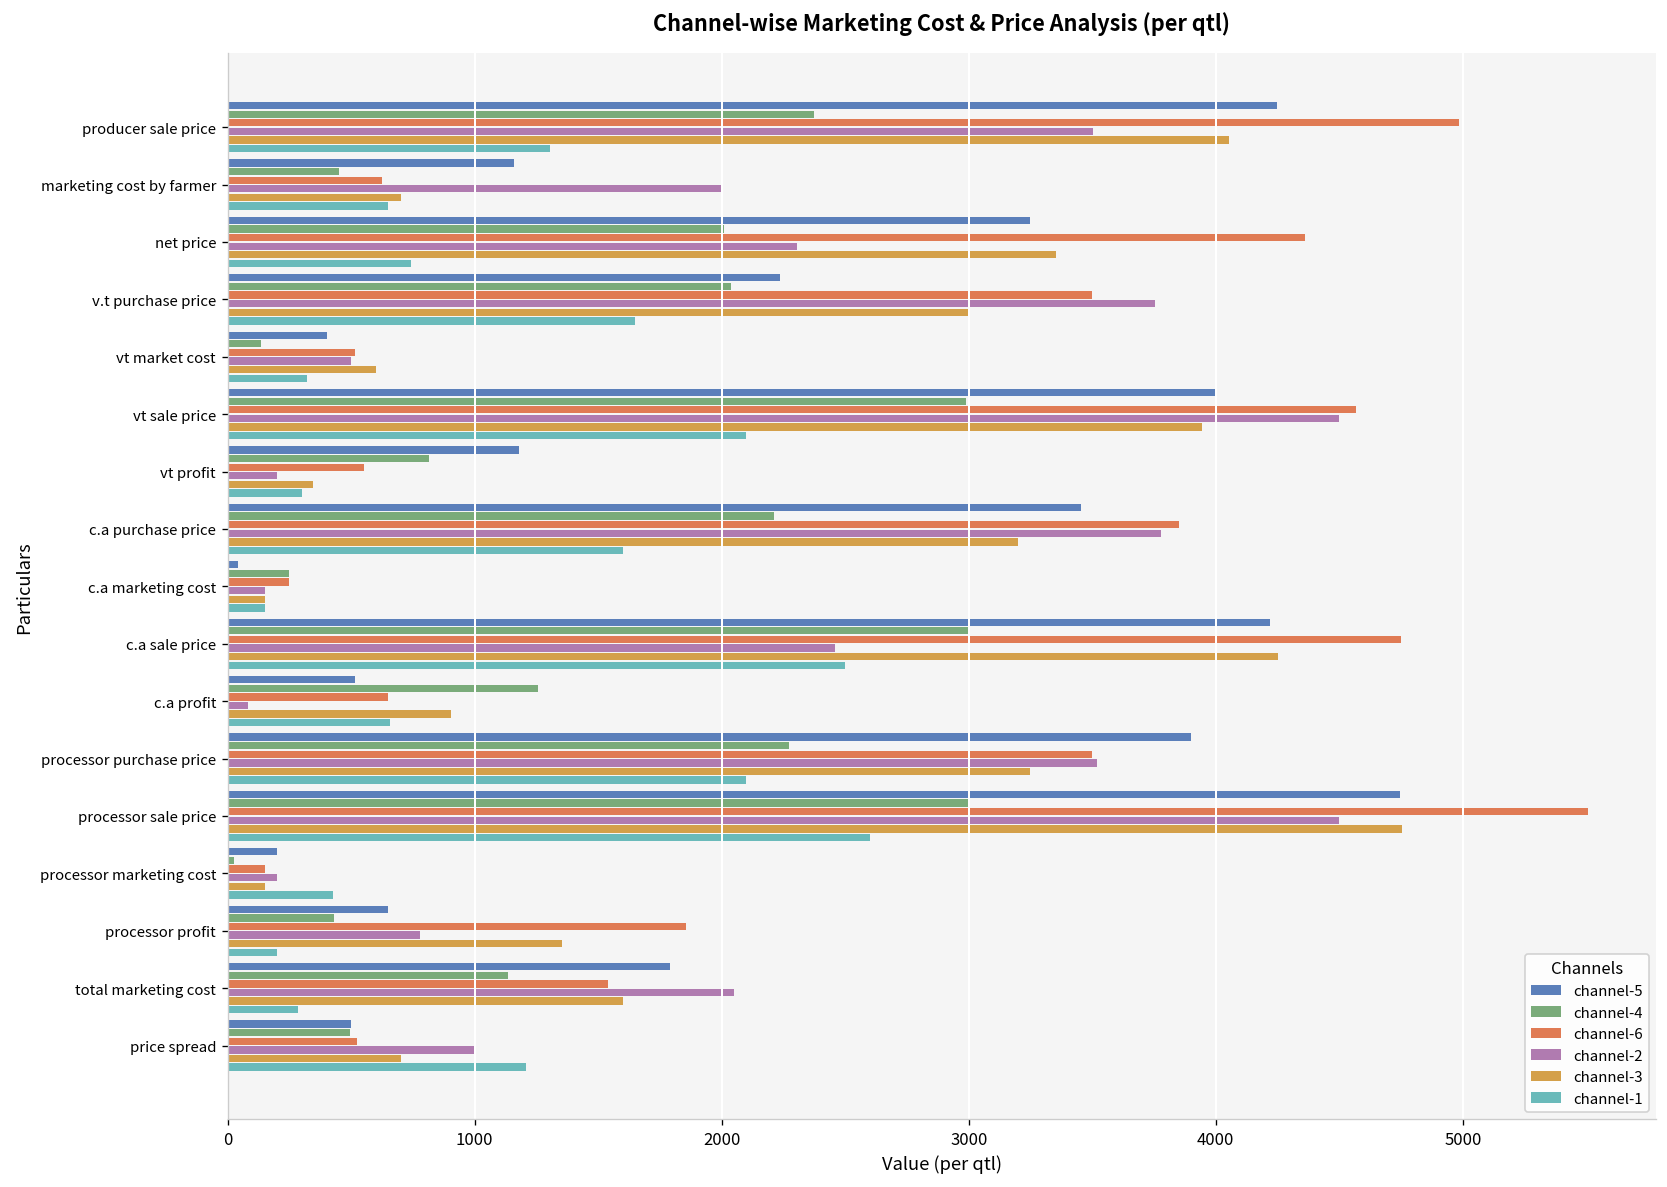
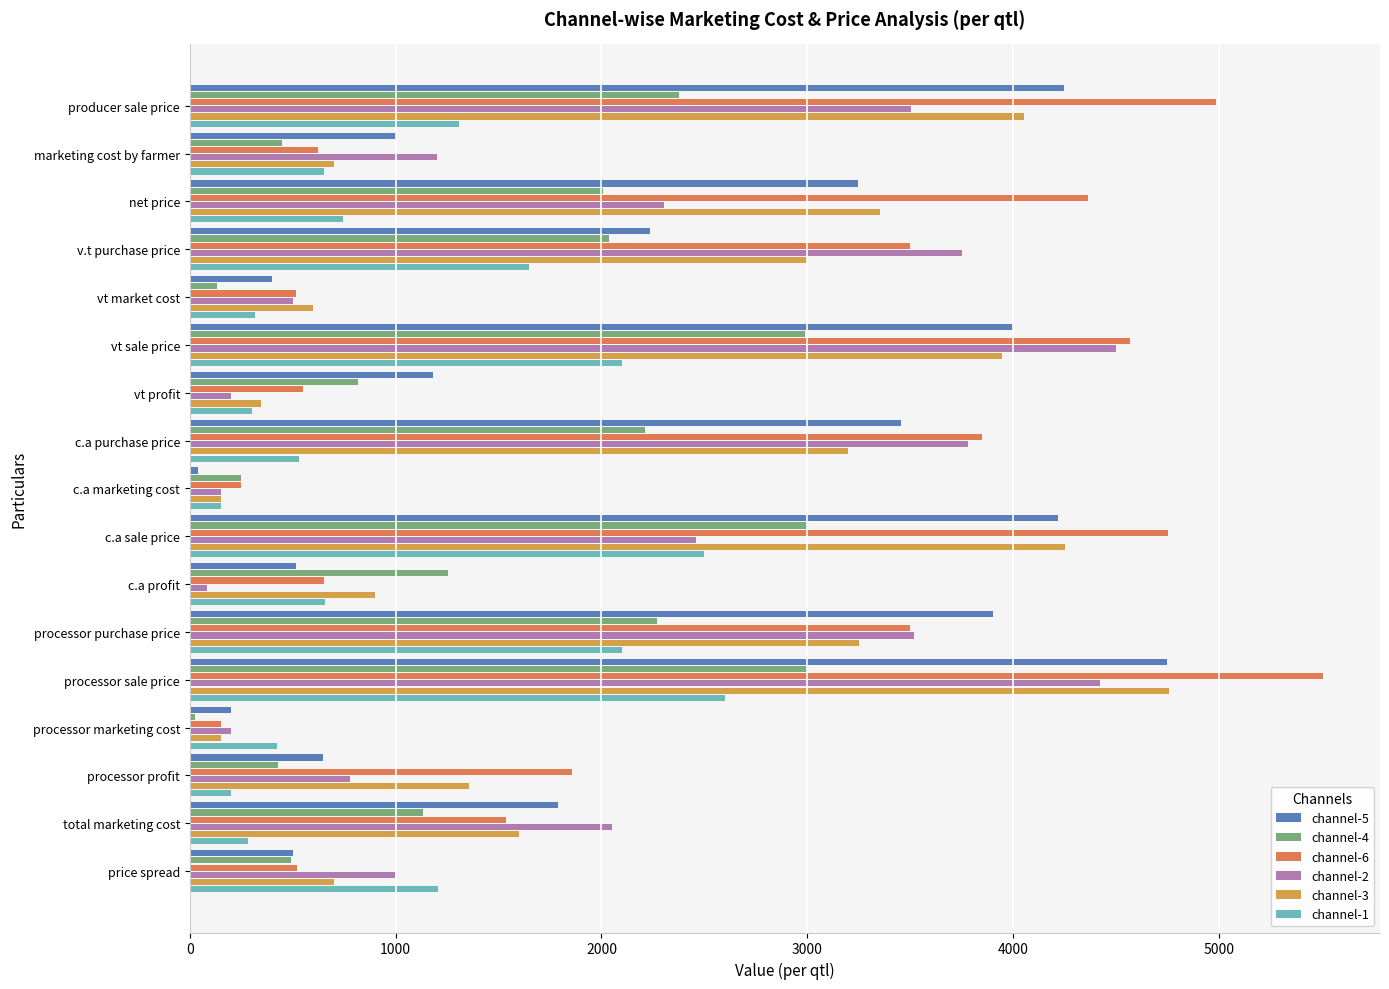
  {
    "channel-5": {
      "producer sale price": 4250,
-     "marketing cost by farmer": 1160,
+     "marketing cost by farmer": 1000,
      "net price": 3250,
      "v.t purchase price": 2240,
      "vt market cost": 400,
      "vt sale price": 4000,
      "vt profit": 1180,
      "c.a purchase price": 3460,
      "c.a marketing cost": 40,
      "c.a sale price": 4220,
      "c.a profit": 520,
      "processor purchase price": 3900,
      "processor sale price": 4750,
      "processor marketing cost": 200,
      "processor profit": 650,
      "total marketing cost": 1790,
      "price spread": 500
    },
    "channel-4": {
      "producer sale price": 2380,
      "marketing cost by farmer": 450,
      "net price": 2010,
      "v.t purchase price": 2040,
      "vt market cost": 130,
      "vt sale price": 2990,
      "vt profit": 820,
      "c.a purchase price": 2210,
      "c.a marketing cost": 250,
      "c.a sale price": 3000,
      "c.a profit": 1260,
      "processor purchase price": 2270,
      "processor sale price": 3000,
      "processor marketing cost": 30,
      "processor profit": 430,
      "total marketing cost": 1130,
      "price spread": 490
    },
    "channel-2": {
      "producer sale price": 3500,
-     "marketing cost by farmer": 2010,
+     "marketing cost by farmer": 1200,
      "net price": 2300,
      "v.t purchase price": 3750,
      "vt market cost": 500,
      "vt sale price": 4500,
      "vt profit": 200,
      "c.a purchase price": 3780,
      "c.a marketing cost": 150,
      "c.a sale price": 2460,
      "c.a profit": 80,
      "processor purchase price": 3520,
-     "processor sale price": 4500,
+     "processor sale price": 4420,
      "processor marketing cost": 200,
      "processor profit": 780,
      "total marketing cost": 2050,
      "price spread": 1000
    },
    "channel-1": {
      "producer sale price": 1310,
      "marketing cost by farmer": 650,
      "net price": 740,
      "v.t purchase price": 1650,
      "vt market cost": 320,
      "vt sale price": 2100,
      "vt profit": 300,
-     "c.a purchase price": 1600,
+     "c.a purchase price": 530,
      "c.a marketing cost": 150,
      "c.a sale price": 2500,
      "c.a profit": 660,
      "processor purchase price": 2100,
      "processor sale price": 2600,
      "processor marketing cost": 430,
      "processor profit": 200,
      "total marketing cost": 280,
      "price spread": 1210
    }
  }
